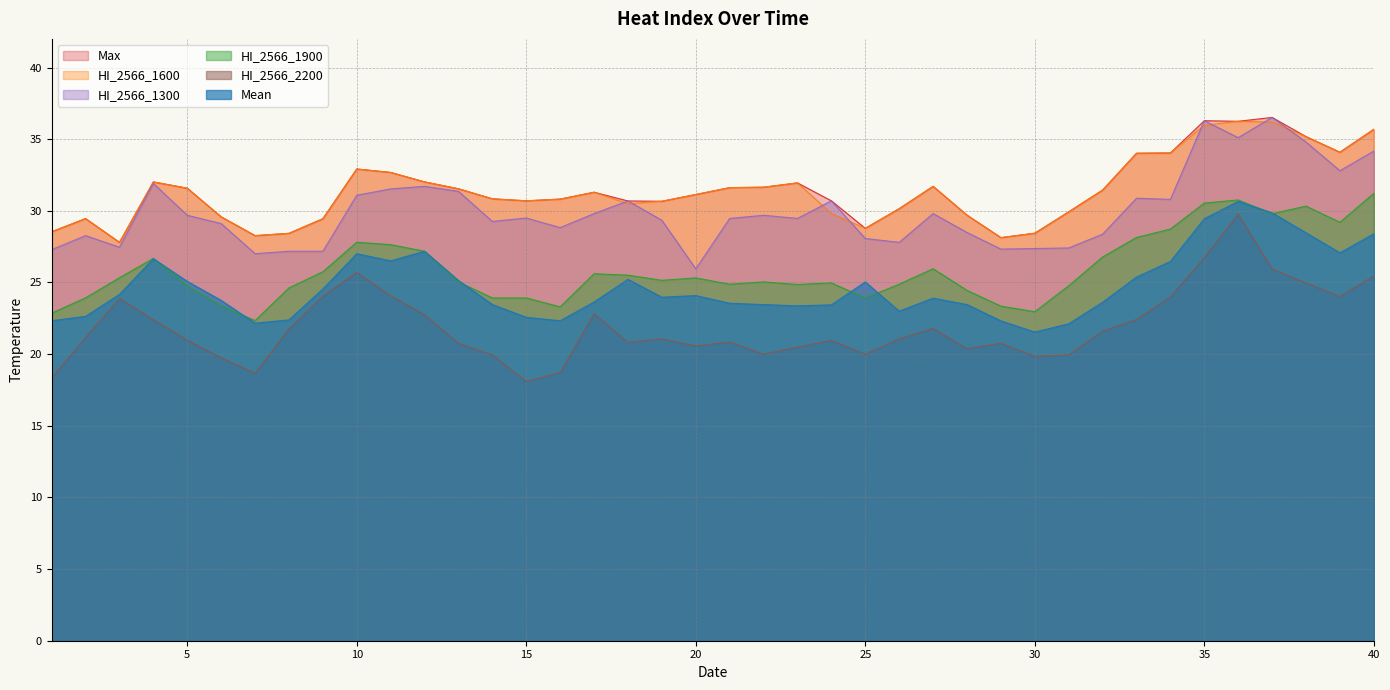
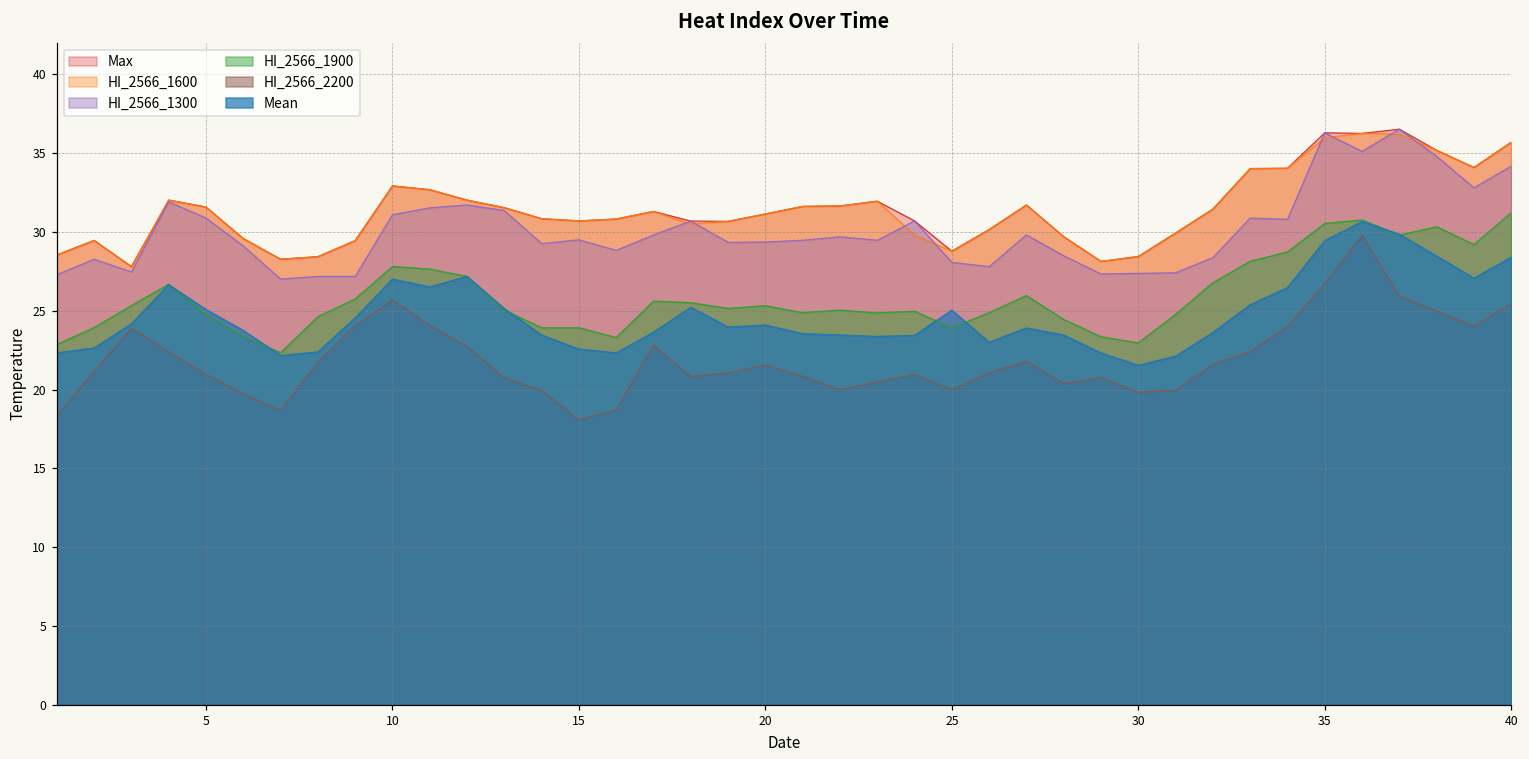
  {
    "HI_2566_1300": {
-     "5": 29.7,
+     "5": 30.9,
      "10": 31.1,
      "15": 29.5,
-     "20": 26.0,
+     "20": 29.4,
      "25": 28.1,
      "30": 27.4,
      "40": 34.2
    },
    "HI_2566_1900": {
      "5": 24.8,
      "10": 27.8,
      "15": 23.9,
      "20": 25.3,
      "25": 23.9,
      "30": 23.0,
      "35": 30.5,
      "40": 31.2
    },
    "HI_2566_2200": {
      "5": 21.0,
      "10": 25.7,
      "15": 18.1,
-     "20": 20.6,
+     "20": 21.6,
      "25": 20.0,
      "30": 19.8,
      "35": 26.7,
      "40": 25.5
    },
    "Mean": {
      "5": 25.1,
      "10": 27.0,
      "15": 22.6,
      "20": 24.1,
      "25": 25.0,
      "30": 21.5,
      "35": 29.5,
      "40": 28.4
    }
  }
